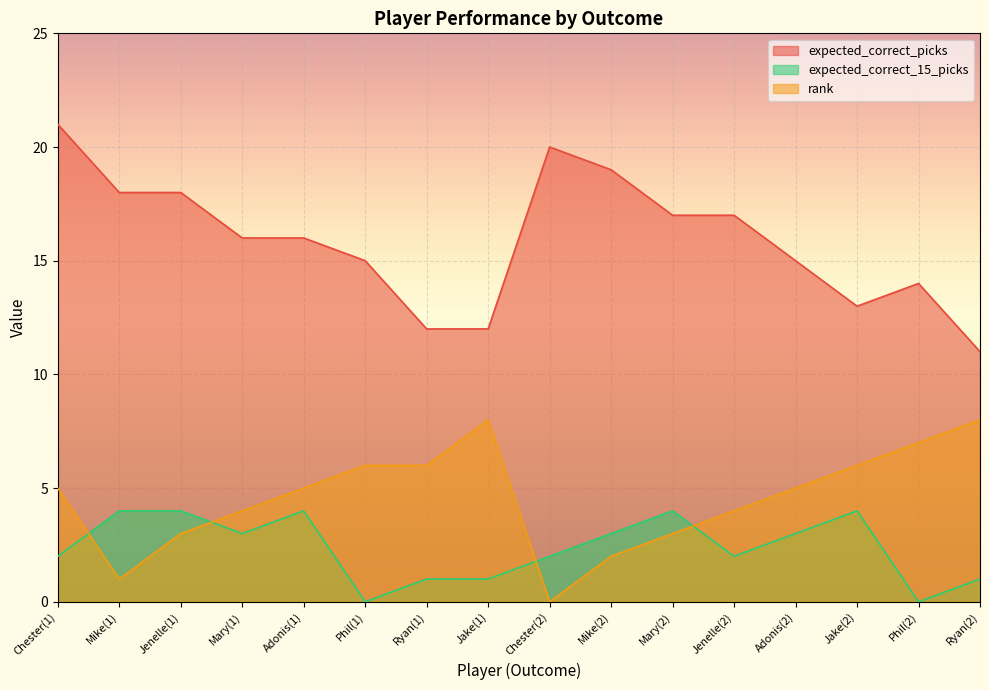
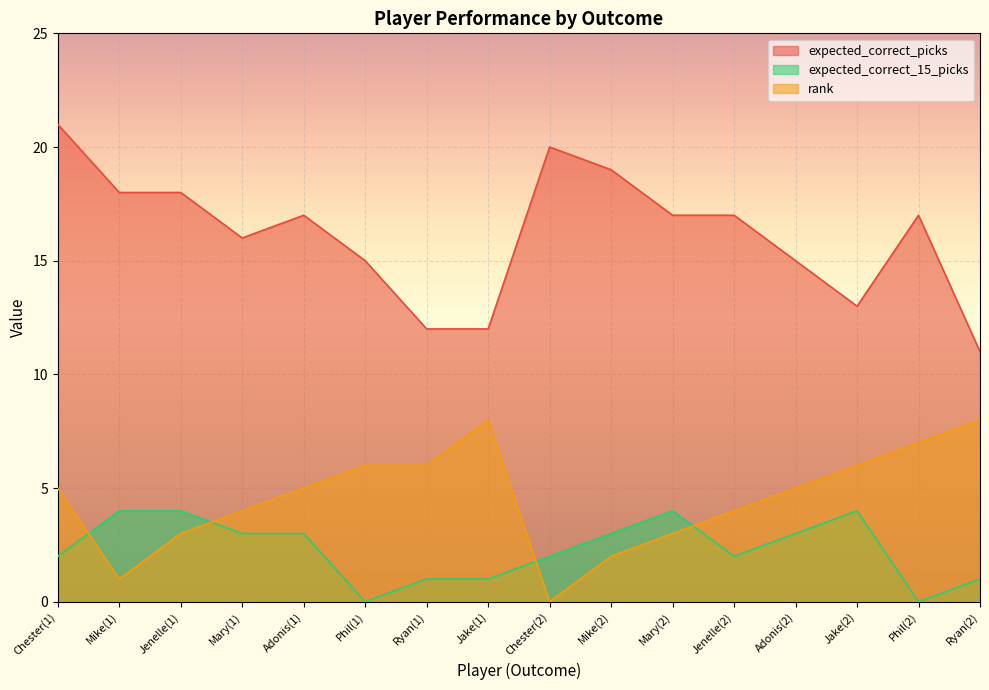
  {
    "expected_correct_picks": {
      "Chester(1)": 21,
      "Mike(1)": 18,
      "Jenelle(1)": 18,
      "Mary(1)": 16,
-     "Adonis(1)": 16,
+     "Adonis(1)": 17,
      "Phil(1)": 15,
      "Ryan(1)": 12,
      "Jake(1)": 12,
      "Chester(2)": 20,
      "Mike(2)": 19,
      "Mary(2)": 17,
      "Jenelle(2)": 17,
      "Adonis(2)": 15,
      "Jake(2)": 13,
-     "Phil(2)": 14,
+     "Phil(2)": 17,
      "Ryan(2)": 11
    },
    "expected_correct_15_picks": {
      "Chester(1)": 2,
      "Mike(1)": 4,
      "Jenelle(1)": 4,
      "Mary(1)": 3,
-     "Adonis(1)": 4,
+     "Adonis(1)": 3,
      "Phil(1)": 0,
      "Ryan(1)": 1,
      "Jake(1)": 1,
      "Chester(2)": 2,
      "Mike(2)": 3,
      "Mary(2)": 4,
      "Jenelle(2)": 2,
      "Adonis(2)": 3,
      "Jake(2)": 4,
      "Phil(2)": 0,
      "Ryan(2)": 1
    },
    "rank": {
      "Chester(1)": 5,
      "Mike(1)": 1,
      "Jenelle(1)": 3,
      "Mary(1)": 4,
      "Adonis(1)": 5,
      "Phil(1)": 6,
      "Ryan(1)": 6,
      "Jake(1)": 8,
      "Chester(2)": 0,
      "Mike(2)": 2,
      "Mary(2)": 3,
      "Jenelle(2)": 4,
      "Adonis(2)": 5,
      "Jake(2)": 6,
      "Phil(2)": 7,
      "Ryan(2)": 8
    }
  }
